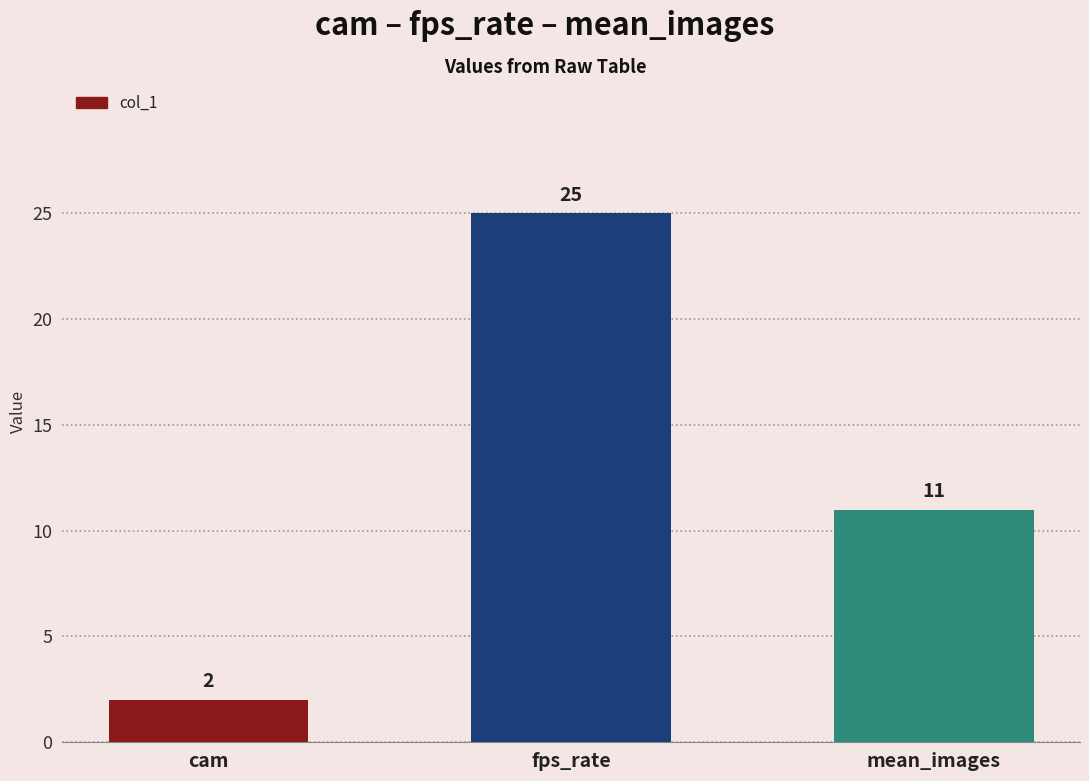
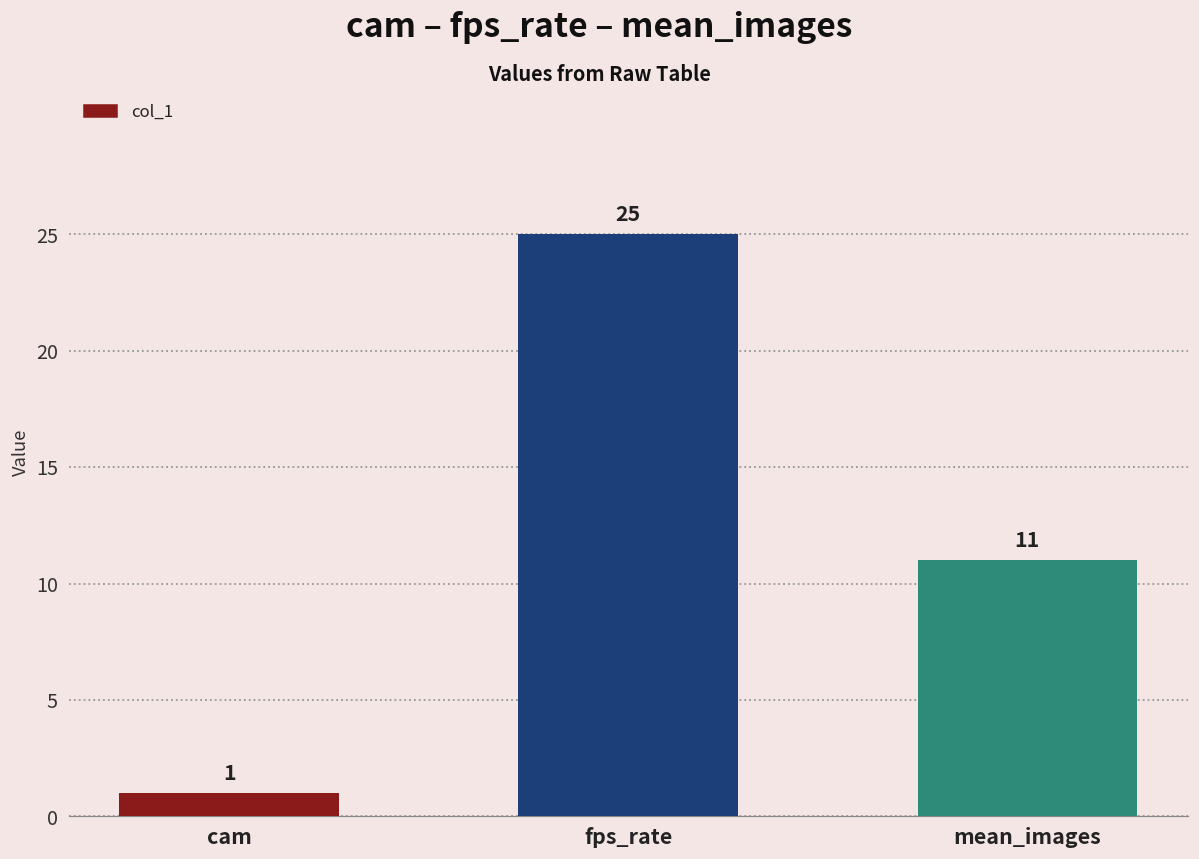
  {
-   "cam": 2,
+   "cam": 1,
    "fps_rate": 25,
    "mean_images": 11
  }
